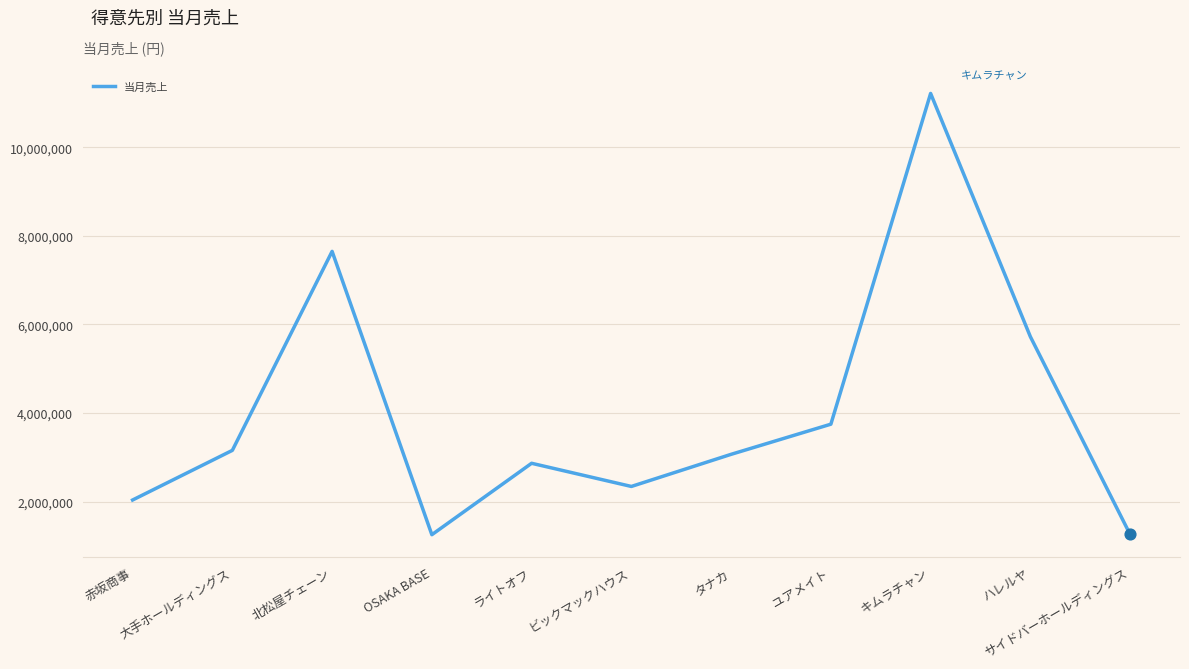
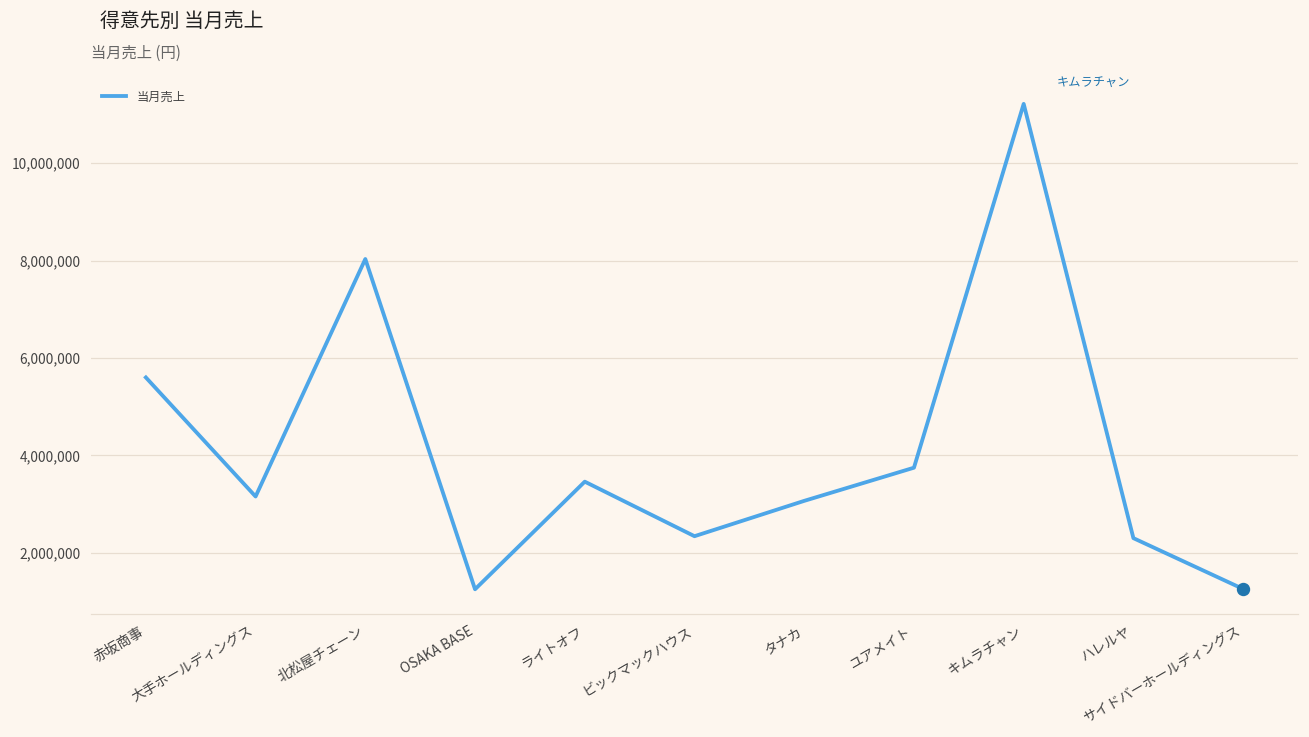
  {
    "当月売上": {
-     "赤坂商事": "2,000,000",
+     "赤坂商事": "5,600,000",
      "大手ホールディングス": "3,200,000",
-     "北松屋チェーン": "7,700,000",
+     "北松屋チェーン": "8,000,000",
      "OSAKA BASE": "1,300,000",
-     "ライトオフ": "2,900,000",
+     "ライトオフ": "3,500,000",
      "ビックマックハウス": "2,300,000",
      "タナカ": "3,100,000",
      "ユアメイト": "3,700,000",
      "キムラチャン": "11,200,000",
-     "ハレルヤ": "5,700,000"
+     "ハレルヤ": "2,300,000"
    }
  }
